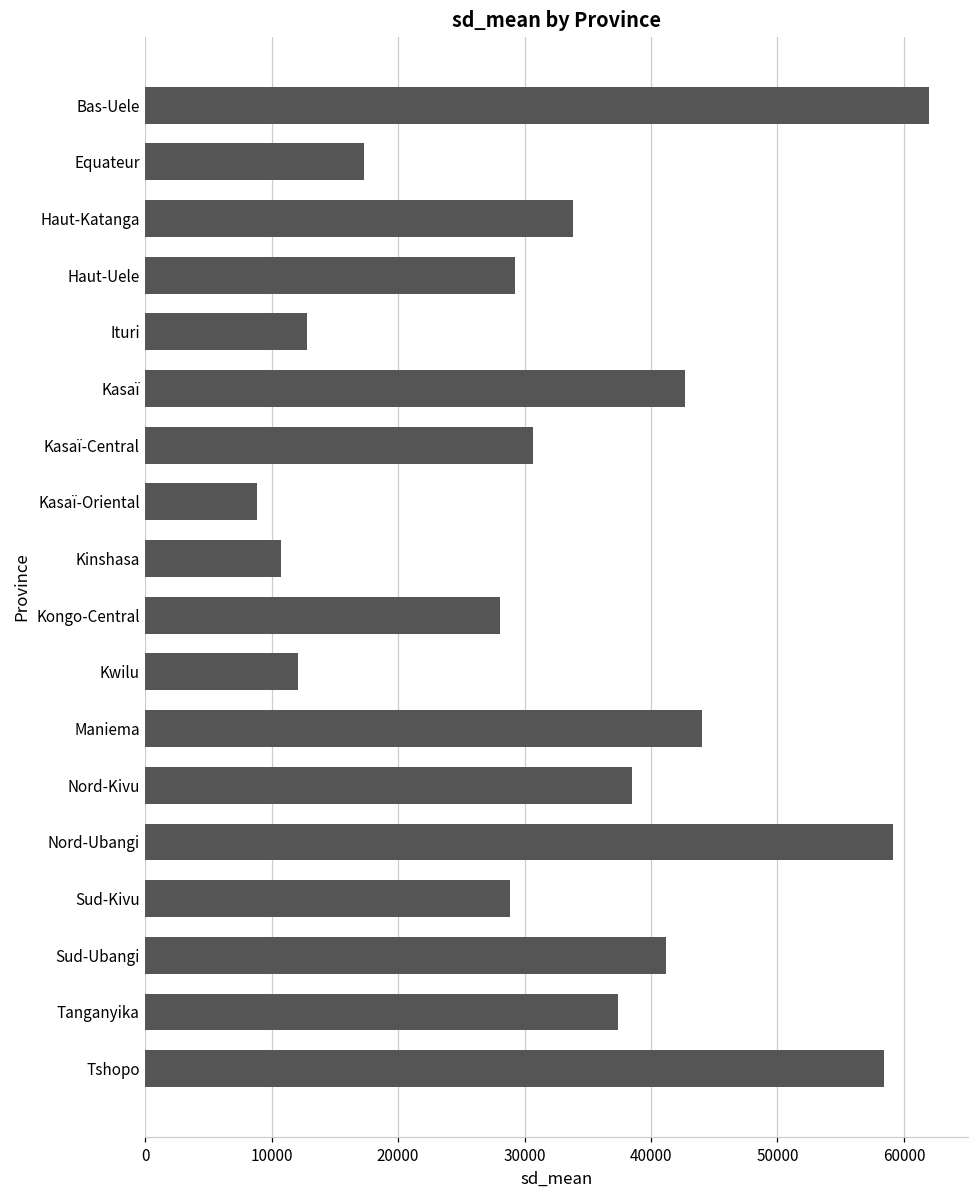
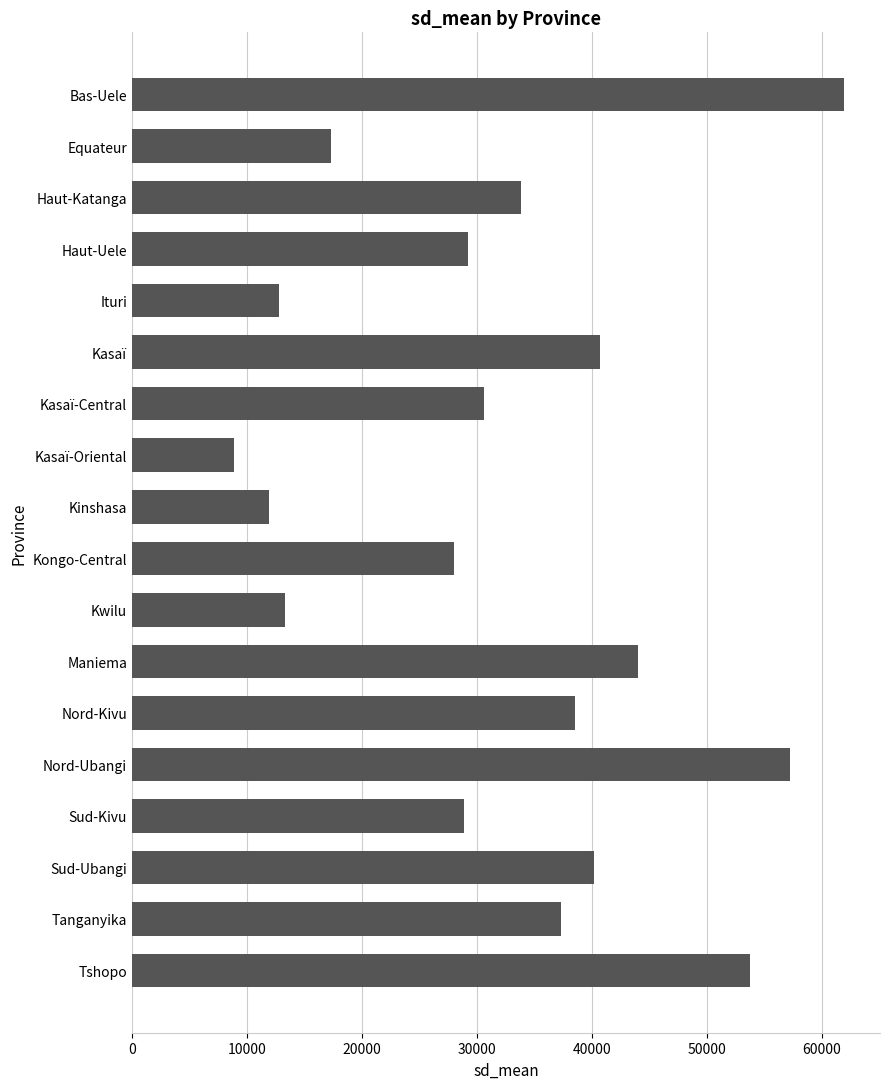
  {
    "Bas-Uele": 62000,
    "Equateur": 17300,
    "Haut-Katanga": 33800,
    "Haut-Uele": 29300,
    "Ituri": 12800,
-   "Kasaï": 42700,
+   "Kasaï": 40700,
    "Kasaï-Central": 30700,
    "Kasaï-Oriental": 8800,
-   "Kinshasa": 10800,
+   "Kinshasa": 11900,
    "Kongo-Central": 28000,
-   "Kwilu": 12100,
+   "Kwilu": 13300,
    "Maniema": 44000,
    "Nord-Kivu": 38500,
-   "Nord-Ubangi": 59100,
+   "Nord-Ubangi": 57200,
    "Sud-Kivu": 28900,
-   "Sud-Ubangi": 41200,
+   "Sud-Ubangi": 40200,
    "Tanganyika": 37400,
-   "Tshopo": 58400
+   "Tshopo": 53800
  }
